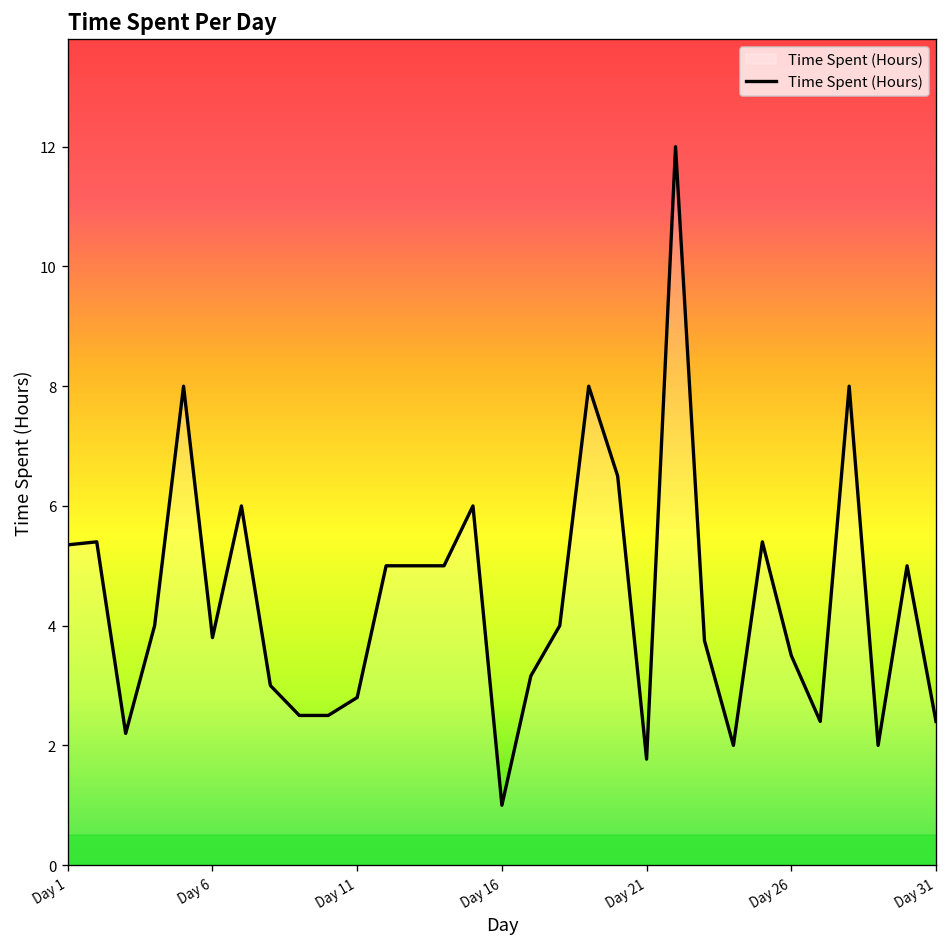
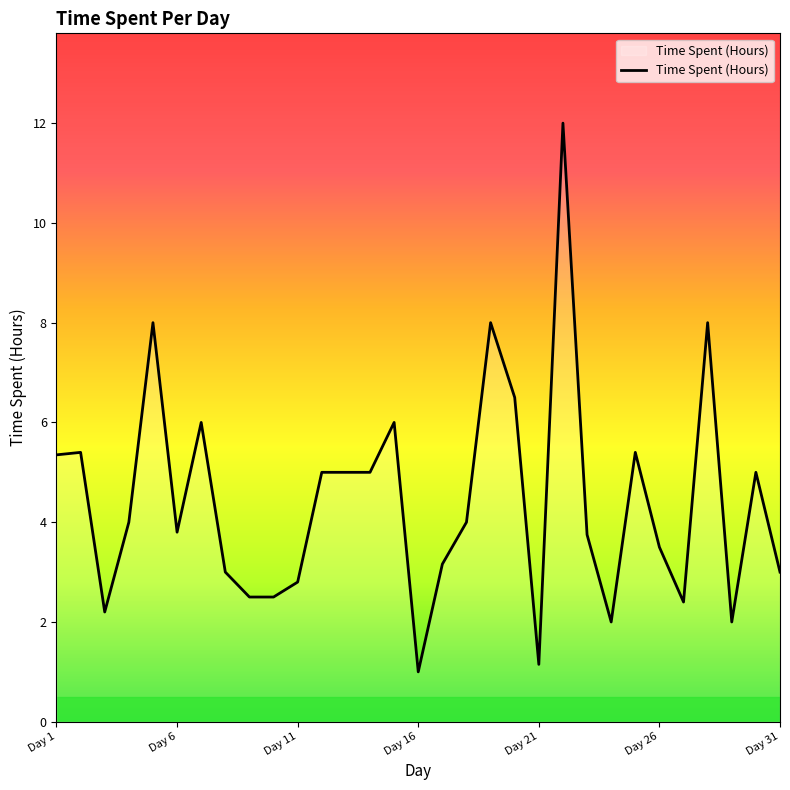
  {
    "Day 1": 5.4,
    "Day 6": 3.8,
    "Day 11": 2.8,
    "Day 16": 1.0,
-   "Day 21": 1.8,
+   "Day 21": 1.2,
    "Day 26": 3.5,
-   "Day 31": 2.4
+   "Day 31": 3.0
  }
